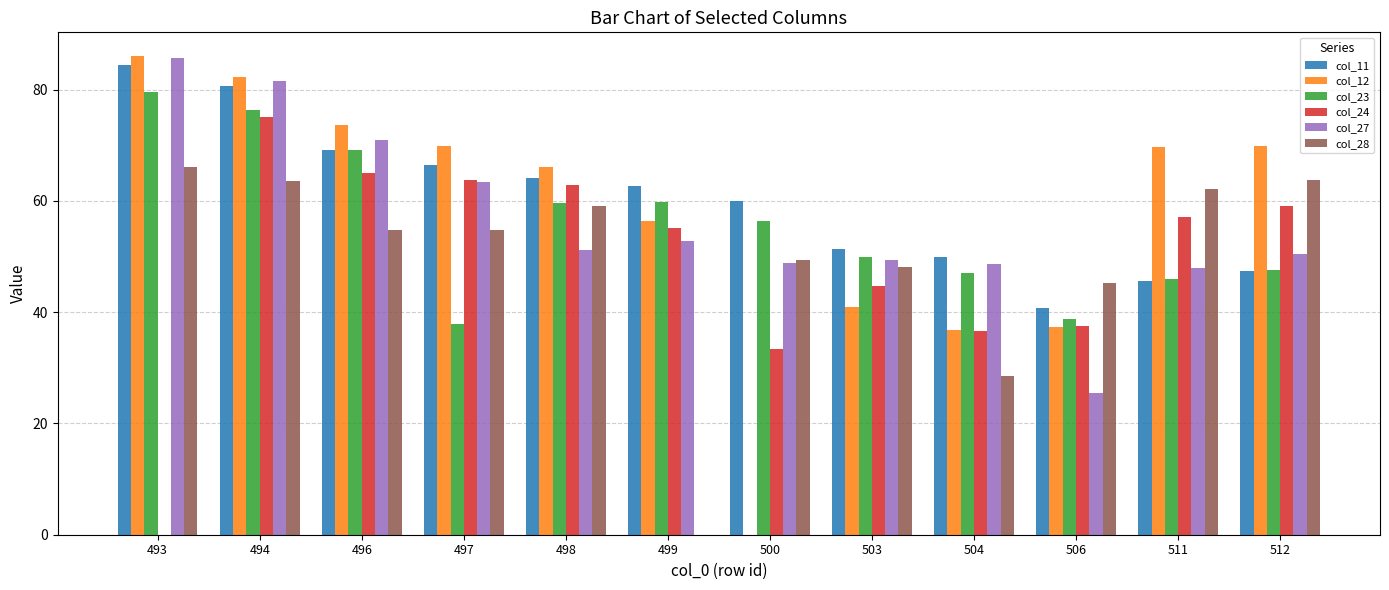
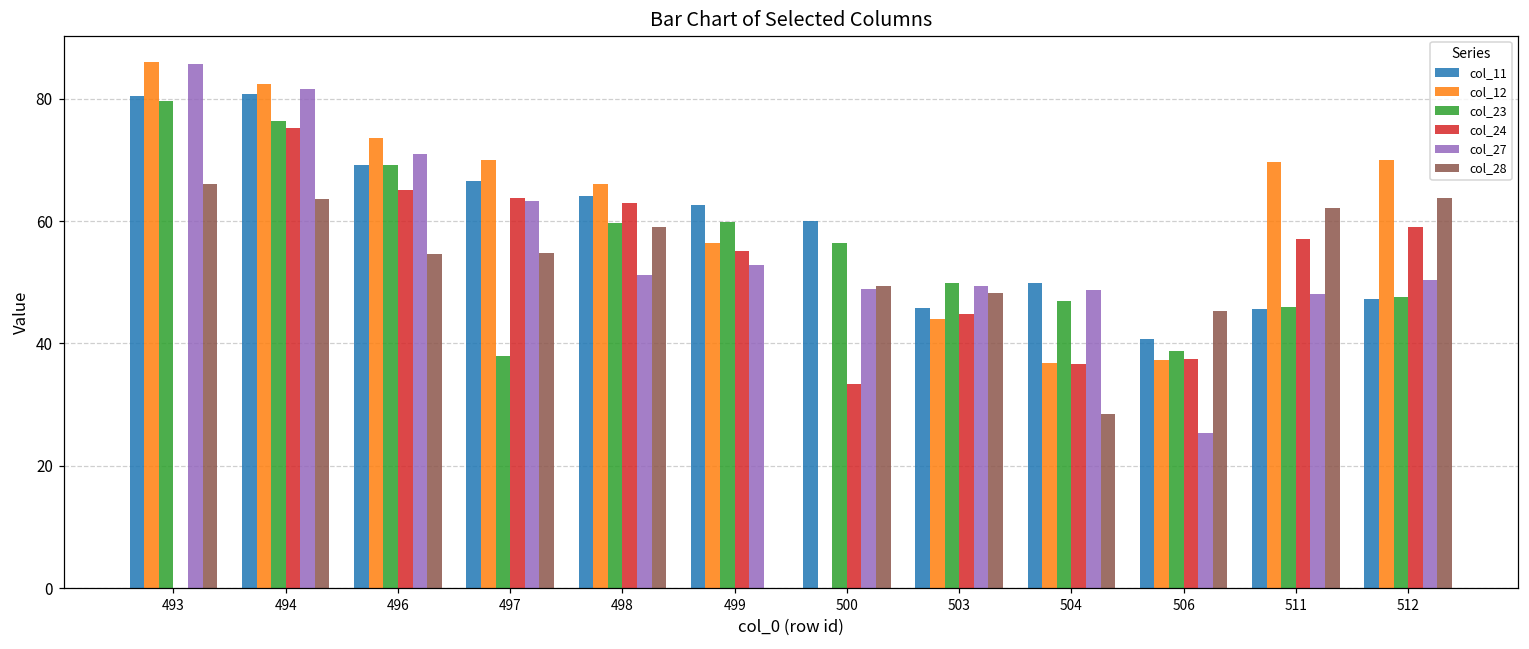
  {
    "col_11": {
-     "493": 85,
+     "493": 80,
      "494": 81,
      "496": 69,
      "497": 66,
      "498": 64,
      "499": 63,
      "500": 60,
-     "503": 51,
+     "503": 46,
      "504": 50,
      "506": 41,
      "511": 46,
      "512": 47
    },
    "col_12": {
      "493": 86,
      "494": 82,
      "496": 74,
      "497": 70,
      "498": 66,
      "499": 56,
      "500": 0,
-     "503": 41,
+     "503": 44,
      "504": 37,
      "506": 37,
      "511": 70,
      "512": 70
    },
    "col_23": {
      "493": 80,
      "494": 76,
      "496": 69,
      "497": 38,
      "498": 60,
      "499": 60,
      "500": 56,
      "503": 50,
      "504": 47,
      "506": 39,
      "511": 46,
      "512": 48
    },
    "col_24": {
      "493": 0,
      "494": 75,
      "496": 65,
      "497": 64,
      "498": 63,
      "499": 55,
      "500": 33,
      "503": 45,
      "504": 37,
      "506": 38,
      "511": 57,
      "512": 59
    },
    "col_27": {
      "493": 86,
      "494": 82,
      "496": 71,
      "497": 63,
      "498": 51,
      "499": 53,
      "500": 49,
      "503": 49,
      "504": 49,
      "506": 25,
      "511": 48,
      "512": 50
    },
    "col_28": {
      "493": 66,
      "494": 64,
      "496": 55,
      "497": 55,
      "498": 59,
      "499": 0,
      "500": 49,
      "503": 48,
      "504": 29,
      "506": 45,
      "511": 62,
      "512": 64
    }
  }
